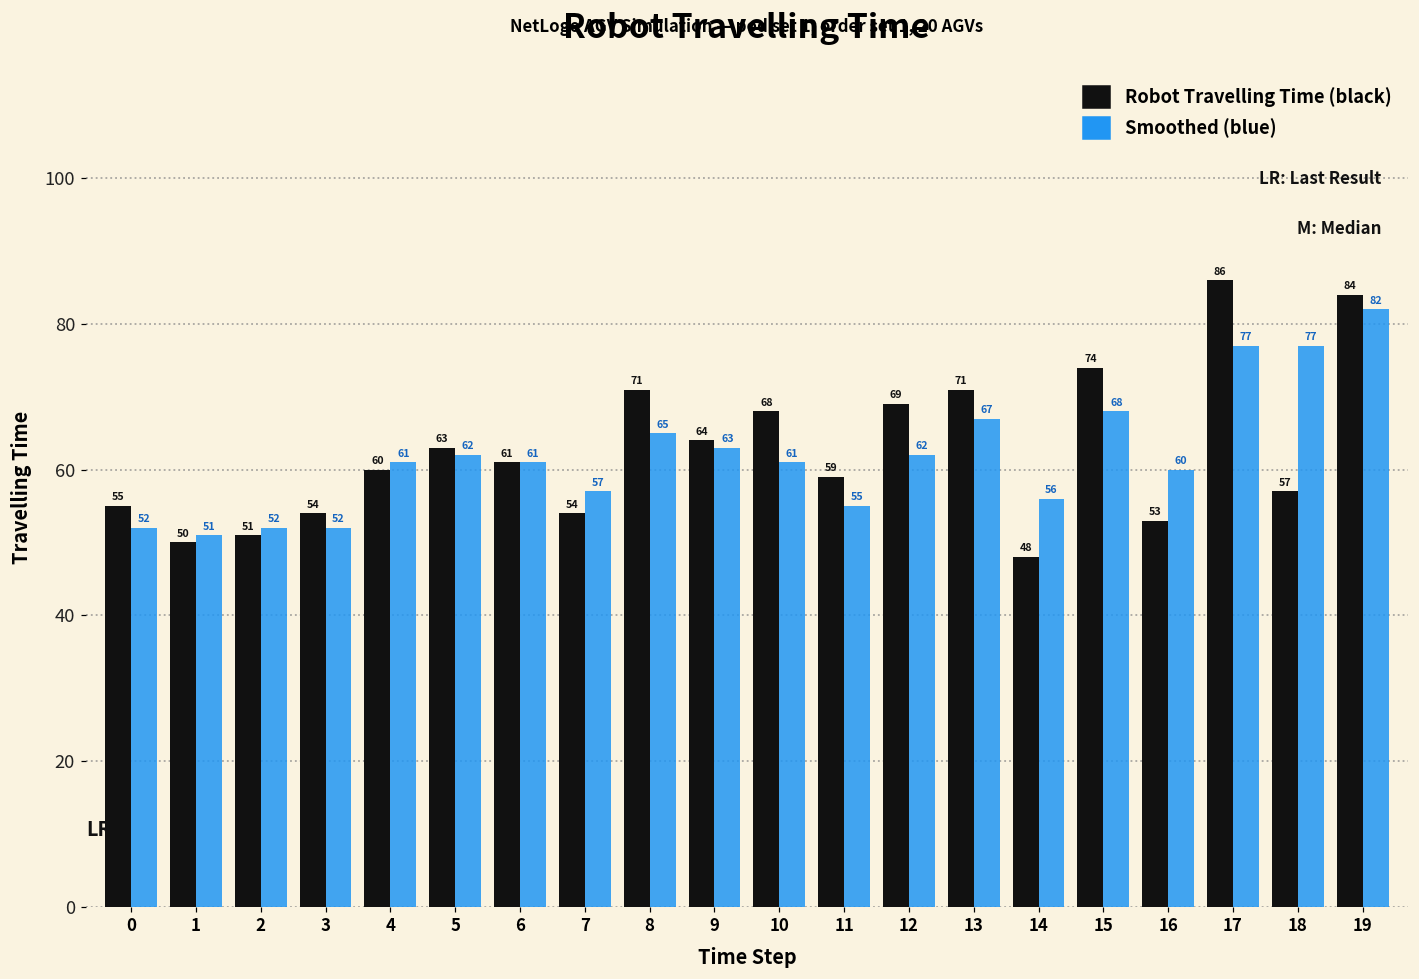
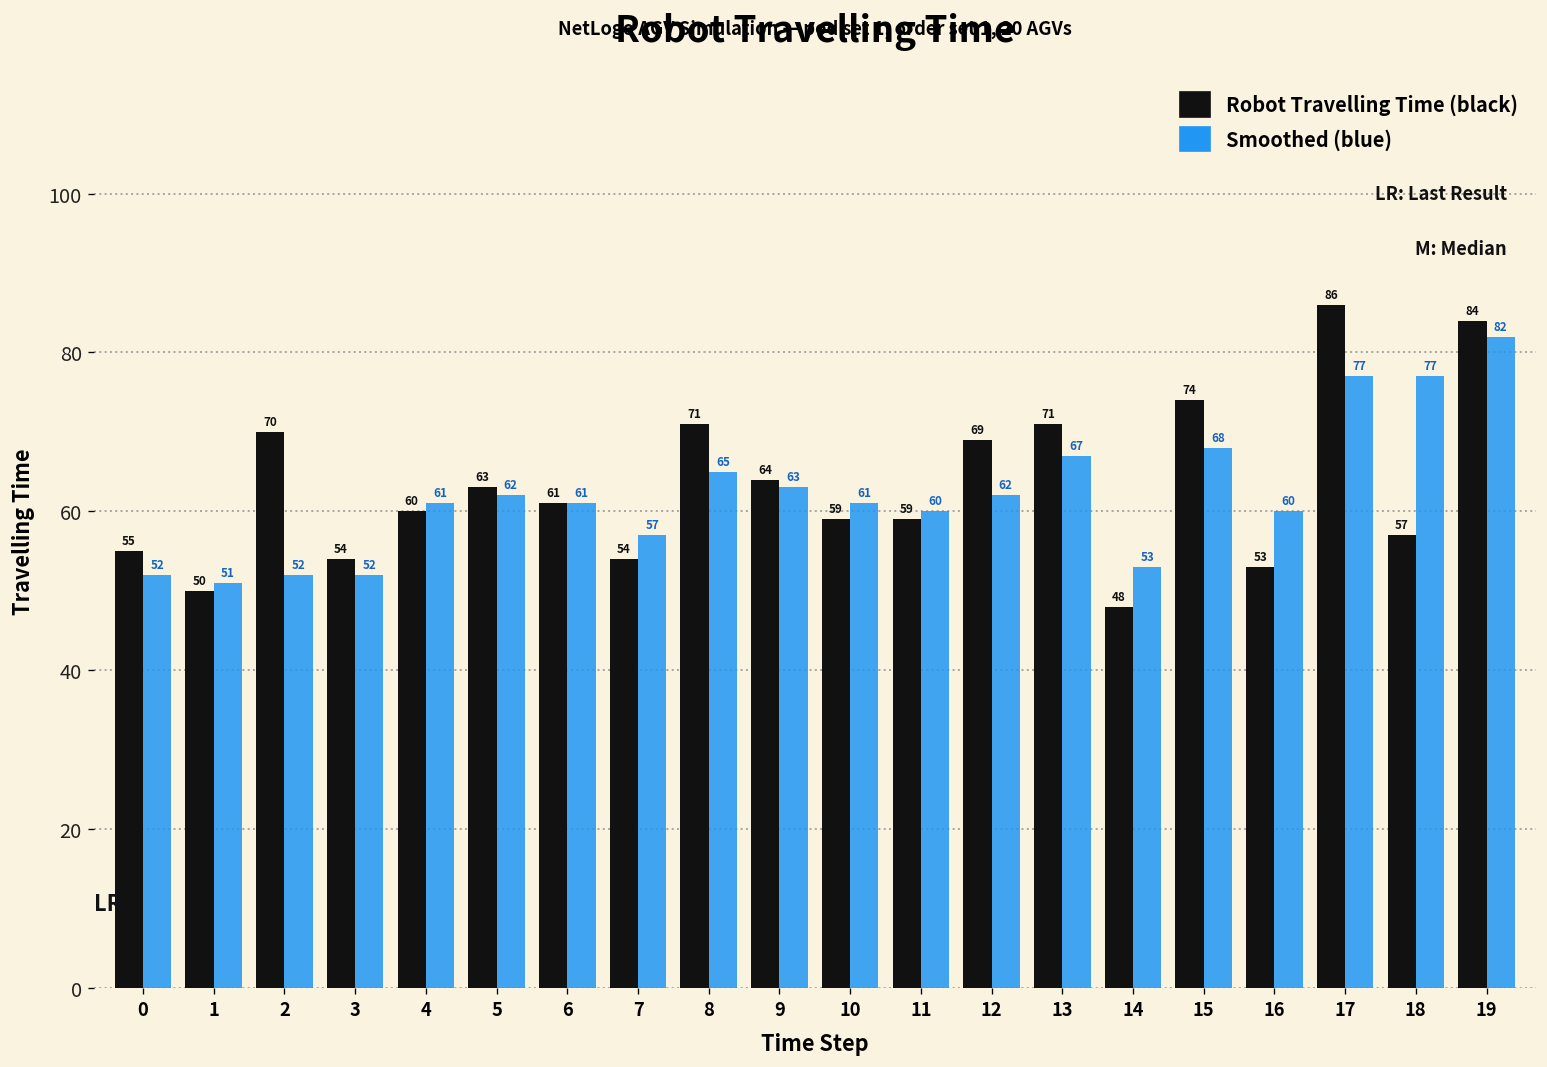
  {
    "Robot Travelling Time (black)": {
      "0": 55,
      "1": 50,
-     "2": 51,
+     "2": 70,
      "3": 54,
      "4": 60,
      "5": 63,
      "6": 61,
      "7": 54,
      "8": 71,
      "9": 64,
-     "10": 68,
+     "10": 59,
      "11": 59,
      "12": 69,
      "13": 71,
      "14": 48,
      "15": 74,
      "16": 53,
      "17": 86,
      "18": 57,
      "19": 84
    },
    "Smoothed (blue)": {
      "0": 52,
      "1": 51,
      "2": 52,
      "3": 52,
      "4": 61,
      "5": 62,
      "6": 61,
      "7": 57,
      "8": 65,
      "9": 63,
      "10": 61,
-     "11": 55,
+     "11": 60,
      "12": 62,
      "13": 67,
-     "14": 56,
+     "14": 53,
      "15": 68,
      "16": 60,
      "17": 77,
      "18": 77,
      "19": 82
    }
  }
